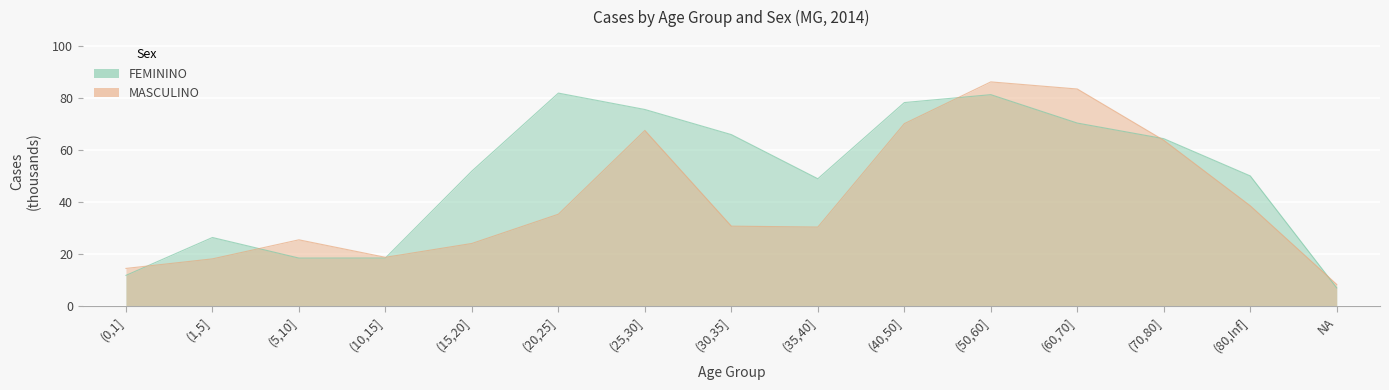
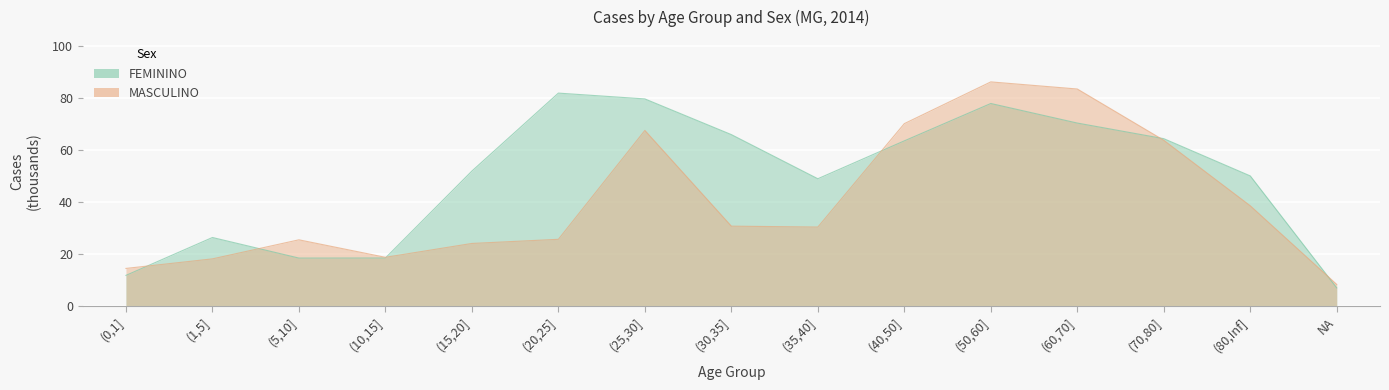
  {
    "FEMININO": {
      "(0,1]": 12,
      "(1,5]": 26,
      "(5,10]": 18,
      "(15,20]": 52,
      "(20,25]": 82,
-     "(25,30]": 76,
+     "(25,30]": 80,
      "(30,35]": 66,
      "(35,40]": 49,
-     "(40,50]": 78,
-     "(50,60]": 81,
+     "(40,50]": 63,
+     "(50,60]": 78,
      "(60,70]": 70,
      "(80,Inf]": 50,
      "NA": 7
    },
    "MASCULINO": {
      "(0,1]": 14,
      "(1,5]": 18,
      "(5,10]": 25,
      "(15,20]": 24,
-     "(20,25]": 35,
+     "(20,25]": 26,
      "(25,30]": 68,
      "(30,35]": 31,
      "(35,40]": 30,
      "(40,50]": 70,
      "(50,60]": 86,
      "(60,70]": 83,
      "(80,Inf]": 39,
      "NA": 8
    }
  }
